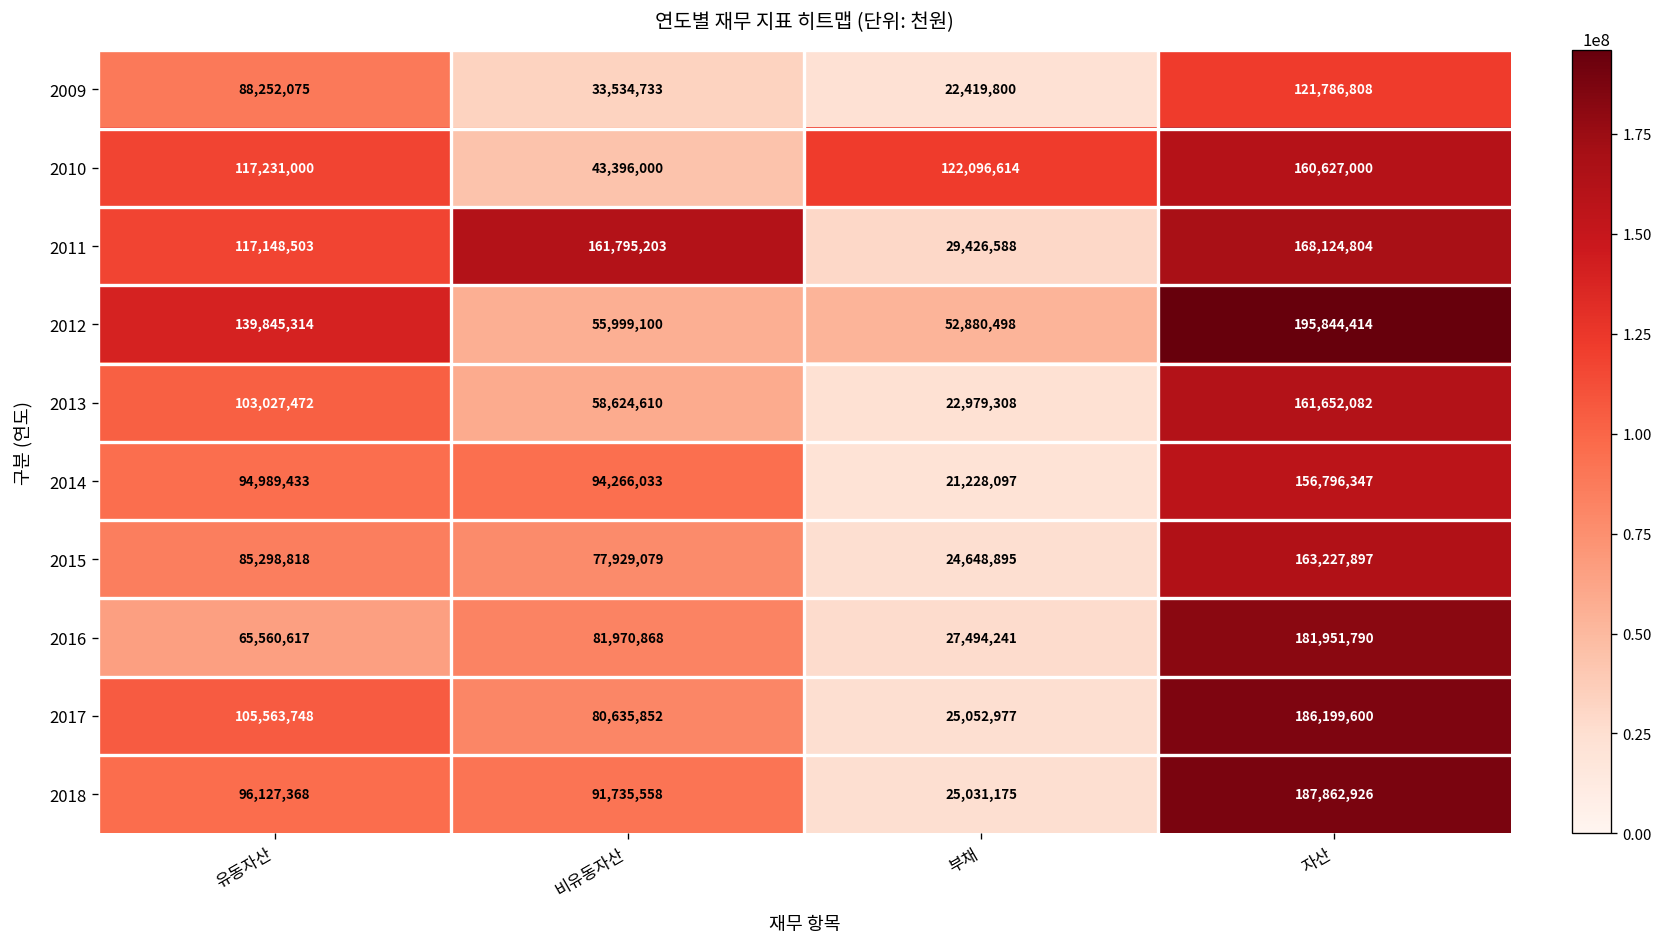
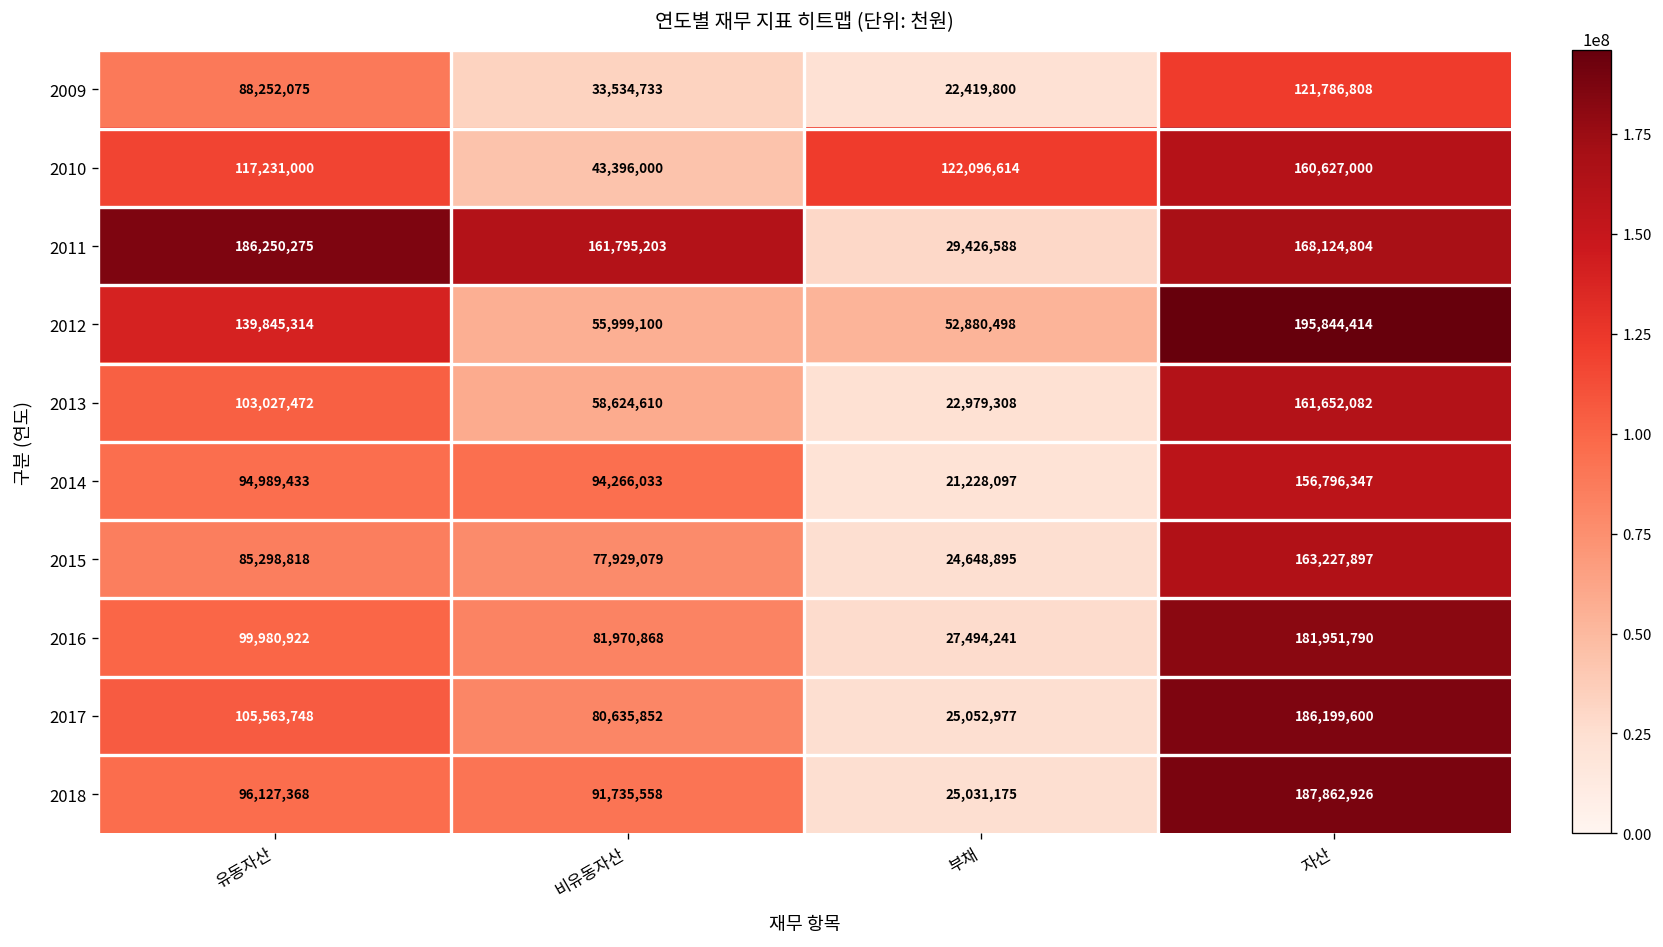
  {
    "2009": {
      "유동자산": "88,252,075",
      "비유동자산": "33,534,733",
      "부채": "22,419,800",
      "자산": "121,786,808"
    },
    "2010": {
      "유동자산": "117,231,000",
      "비유동자산": "43,396,000",
      "부채": "122,096,614",
      "자산": "160,627,000"
    },
    "2011": {
-     "유동자산": "117,148,503",
+     "유동자산": "186,250,275",
      "비유동자산": "161,795,203",
      "부채": "29,426,588",
      "자산": "168,124,804"
    },
    "2012": {
      "유동자산": "139,845,314",
      "비유동자산": "55,999,100",
      "부채": "52,880,498",
      "자산": "195,844,414"
    },
    "2013": {
      "유동자산": "103,027,472",
      "비유동자산": "58,624,610",
      "부채": "22,979,308",
      "자산": "161,652,082"
    },
    "2014": {
      "유동자산": "94,989,433",
      "비유동자산": "94,266,033",
      "부채": "21,228,097",
      "자산": "156,796,347"
    },
    "2015": {
      "유동자산": "85,298,818",
      "비유동자산": "77,929,079",
      "부채": "24,648,895",
      "자산": "163,227,897"
    },
    "2016": {
-     "유동자산": "65,560,617",
+     "유동자산": "99,980,922",
      "비유동자산": "81,970,868",
      "부채": "27,494,241",
      "자산": "181,951,790"
    },
    "2017": {
      "유동자산": "105,563,748",
      "비유동자산": "80,635,852",
      "부채": "25,052,977",
      "자산": "186,199,600"
    },
    "2018": {
      "유동자산": "96,127,368",
      "비유동자산": "91,735,558",
      "부채": "25,031,175",
      "자산": "187,862,926"
    }
  }
